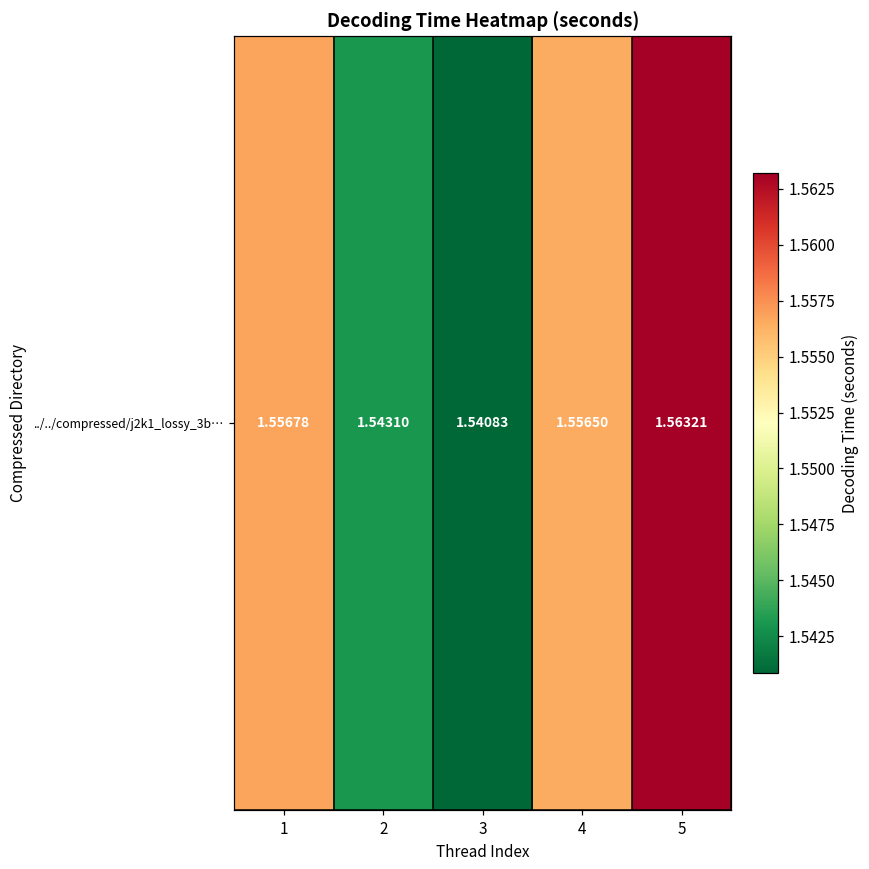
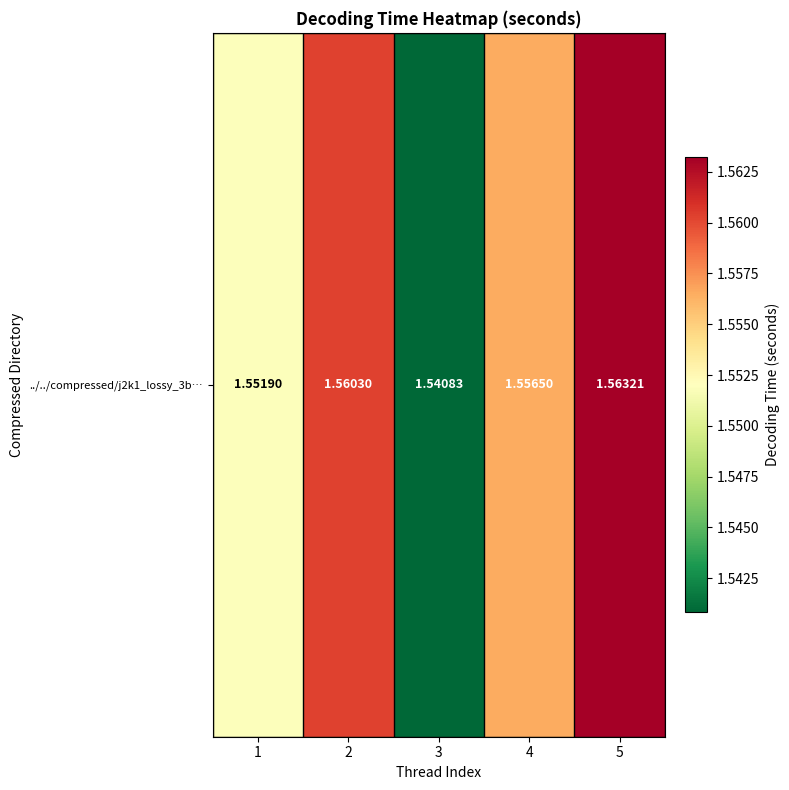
  {
    "../../compressed/j2k1_lossy_3b…": {
-     "1": 1.55678,
-     "2": 1.54310,
+     "1": 1.55190,
+     "2": 1.56030,
      "3": 1.54083,
      "4": 1.55650,
      "5": 1.56321
    }
  }
